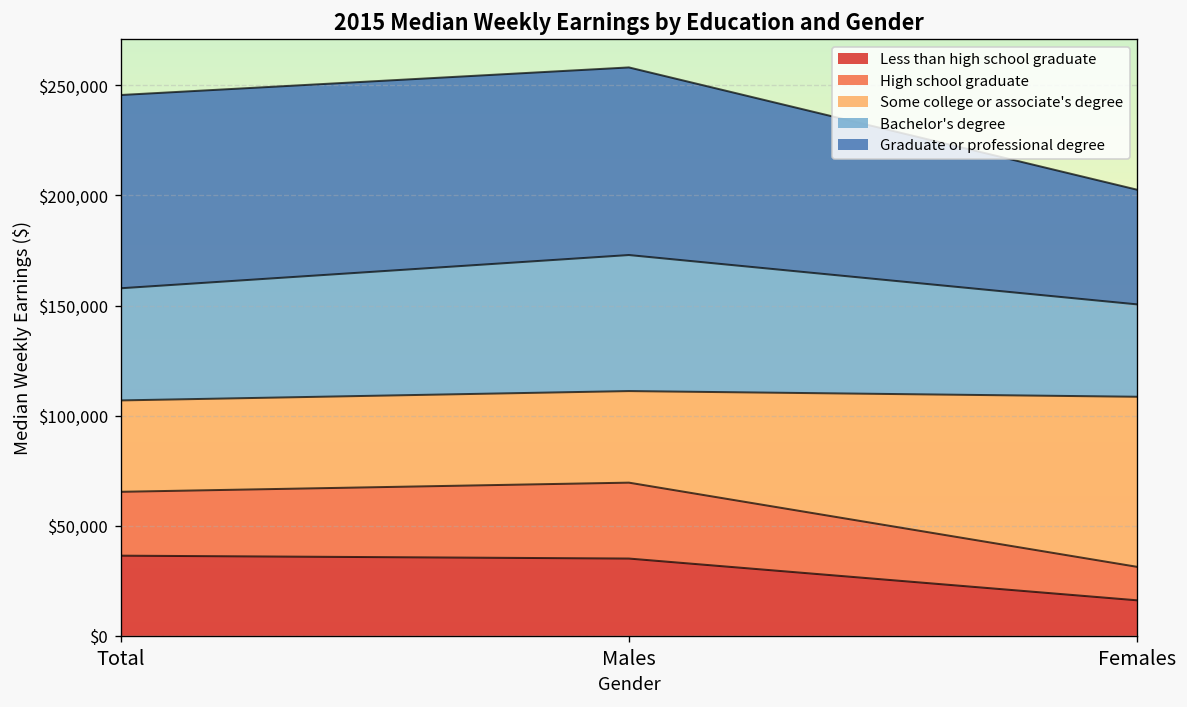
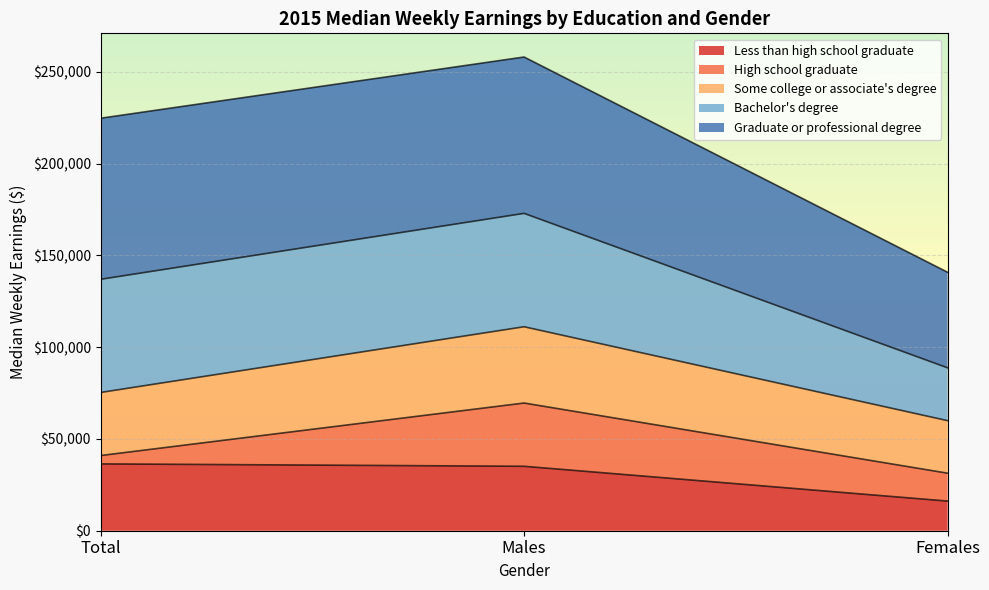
  {
    "Less than high school graduate": {
      "Total": "$36,000",
      "Males": "$35,000",
      "Females": "$16,000"
    },
    "High school graduate": {
-     "Total": "$29,000",
+     "Total": "$5,000",
      "Males": "$34,000",
      "Females": "$15,000"
    },
    "Some college or associate's degree": {
-     "Total": "$41,000",
+     "Total": "$34,000",
      "Males": "$42,000",
-     "Females": "$77,000"
+     "Females": "$29,000"
    },
    "Bachelor's degree": {
-     "Total": "$51,000",
+     "Total": "$62,000",
      "Males": "$62,000",
-     "Females": "$42,000"
+     "Females": "$29,000"
    },
    "Graduate or professional degree": {
      "Total": "$88,000",
      "Males": "$85,000",
      "Females": "$52,000"
    }
  }
